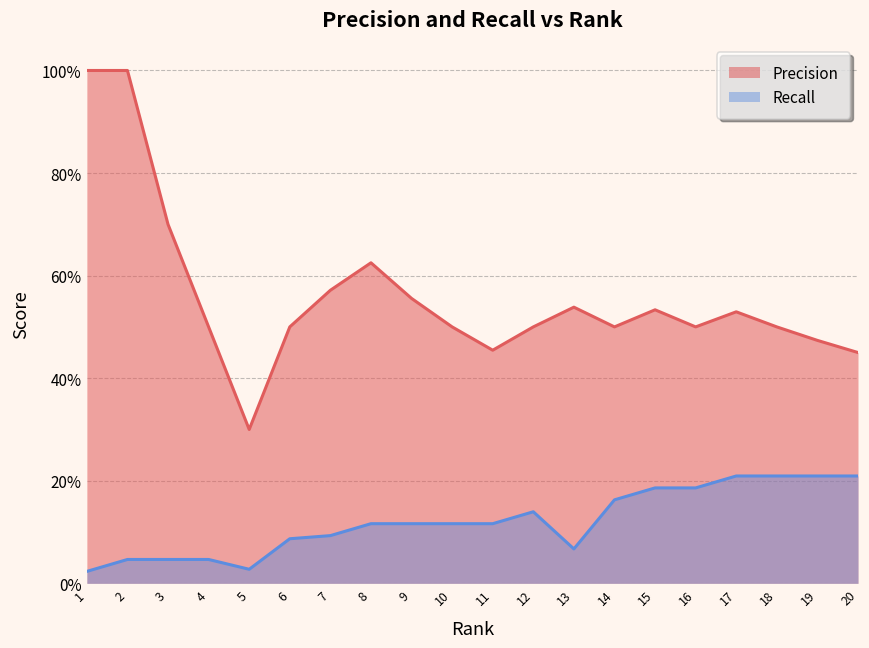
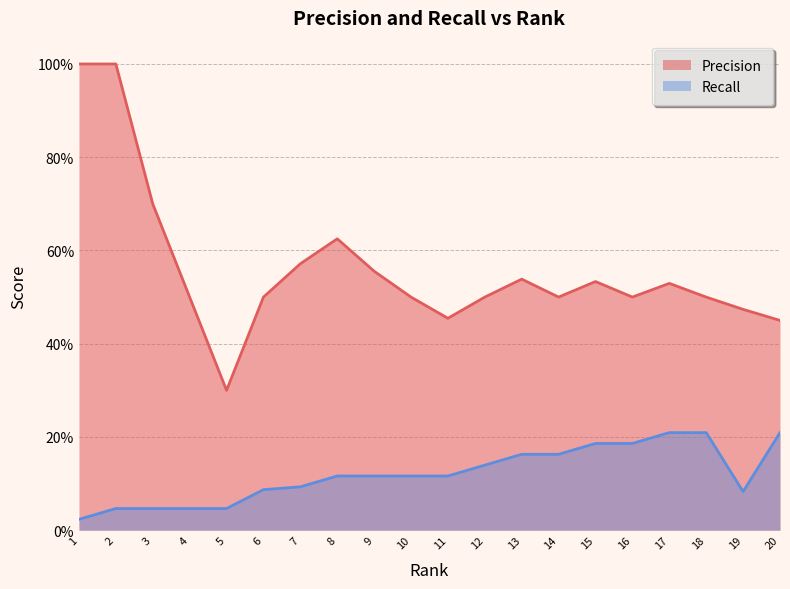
  {
    "Precision": {
      "1": "100%",
      "2": "100%",
      "3": "70%",
      "4": "50%",
      "5": "30%",
      "6": "50%",
      "7": "57%",
      "8": "63%",
      "9": "56%",
      "10": "50%",
      "11": "45%",
      "12": "50%",
      "13": "54%",
      "14": "50%",
      "15": "53%",
      "16": "50%",
      "17": "53%",
      "18": "50%",
      "19": "47%",
      "20": "45%"
    },
    "Recall": {
      "1": "2%",
      "2": "5%",
      "3": "5%",
      "4": "5%",
-     "5": "3%",
+     "5": "5%",
      "6": "9%",
      "7": "9%",
      "8": "12%",
      "9": "12%",
      "10": "12%",
      "11": "12%",
      "12": "14%",
-     "13": "7%",
+     "13": "16%",
      "14": "16%",
      "15": "19%",
      "16": "19%",
      "17": "21%",
      "18": "21%",
-     "19": "21%",
+     "19": "8%",
      "20": "21%"
    }
  }
